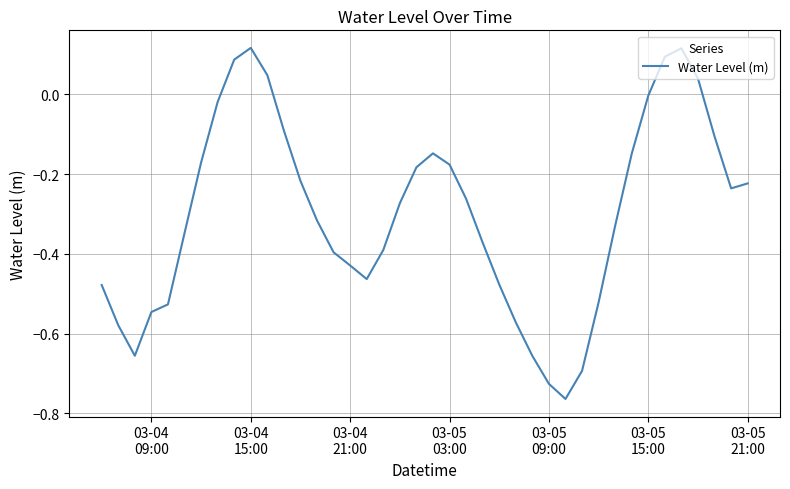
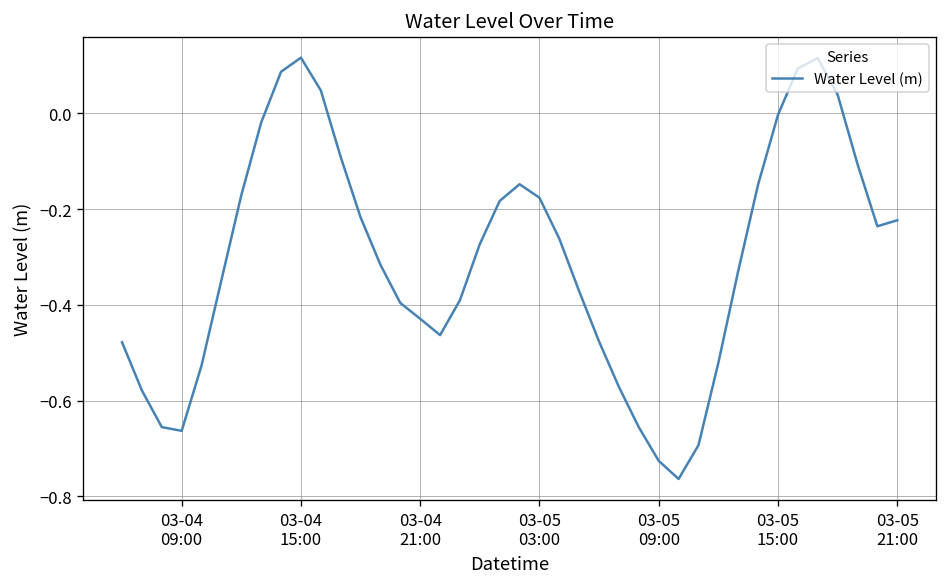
  {
-   "03-04 09:00": -0.55,
+   "03-04 09:00": -0.66,
    "03-04 15:00": 0.12,
    "03-04 21:00": -0.43,
    "03-05 03:00": -0.18,
    "03-05 09:00": -0.73,
    "03-05 15:00": 0.00,
    "03-05 21:00": -0.22
  }
